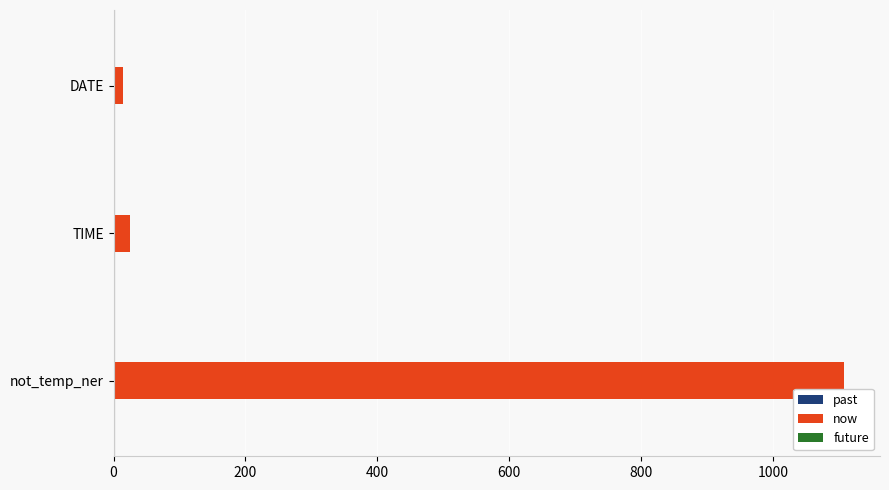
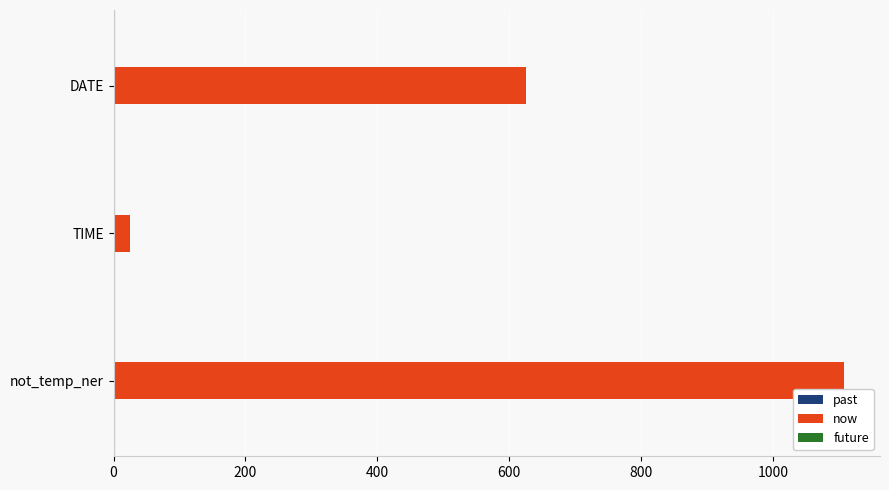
  {
    "past": {
      "DATE": 0,
      "TIME": 0,
      "not_temp_ner": 0
    },
    "now": {
-     "DATE": 20,
+     "DATE": 630,
      "TIME": 30,
      "not_temp_ner": 1110
    },
    "future": {
      "DATE": 0,
      "TIME": 0,
      "not_temp_ner": 0
    }
  }
